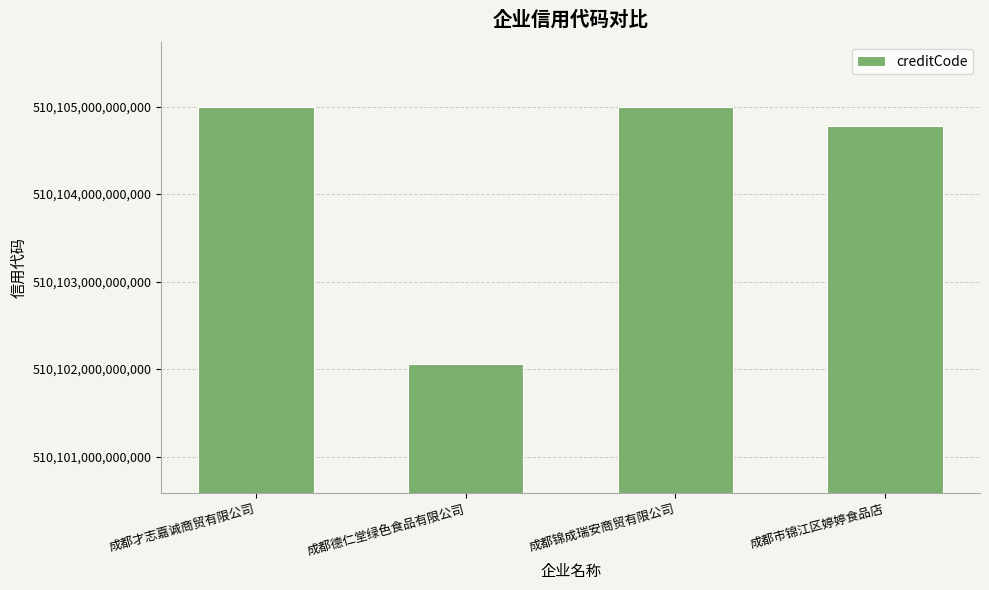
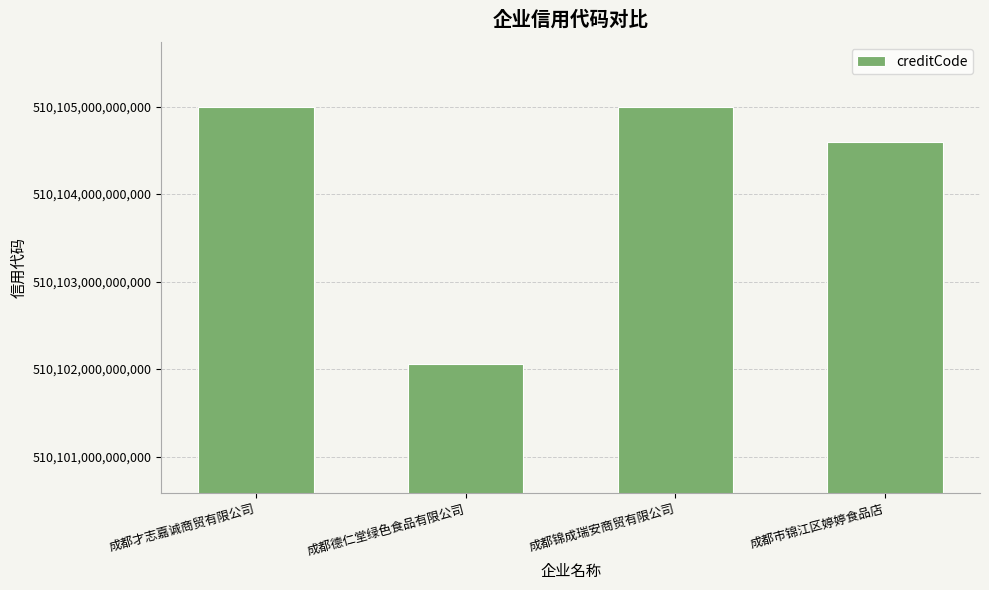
  {
    "成都才志嘉诚商贸有限公司": "510,105,000,000,000",
    "成都德仁堂绿色食品有限公司": "510,102,100,000,000",
    "成都锦成瑞安商贸有限公司": "510,105,000,000,000",
-   "成都市锦江区婷婷食品店": "510,104,800,000,000"
+   "成都市锦江区婷婷食品店": "510,104,600,000,000"
  }
